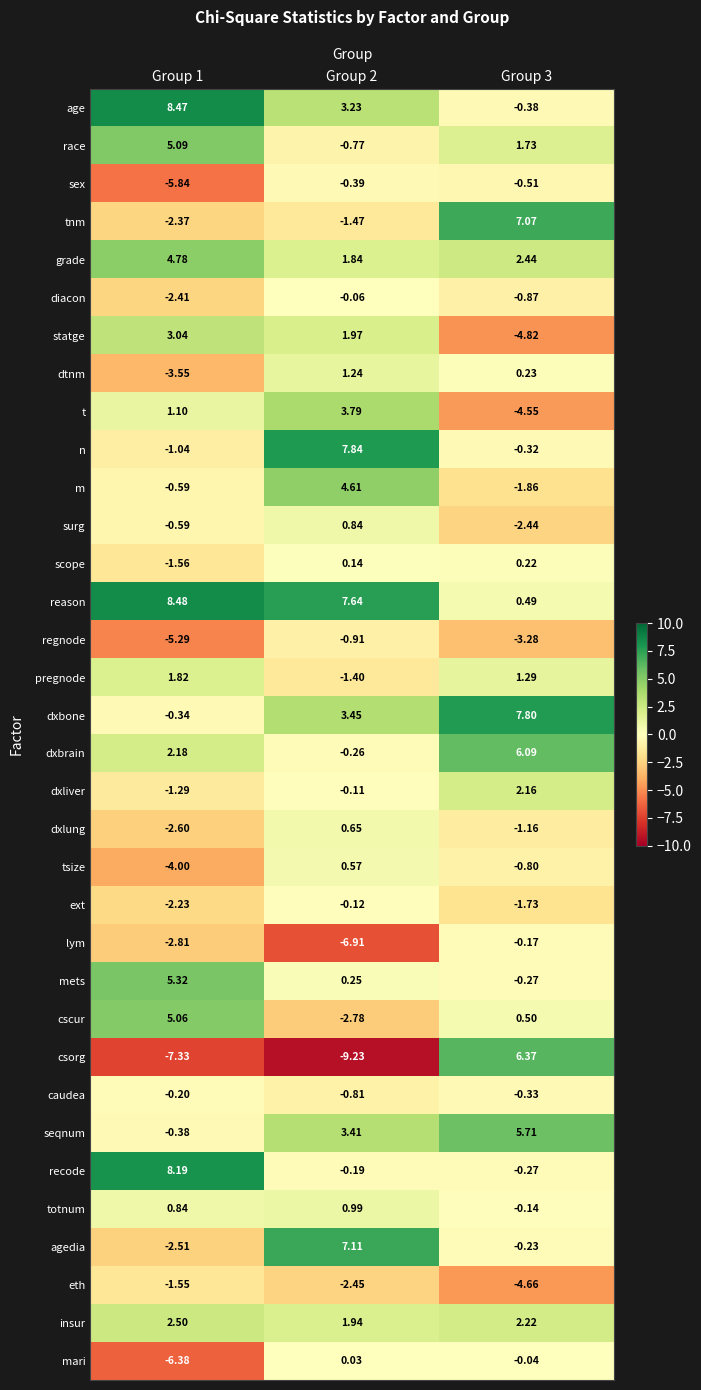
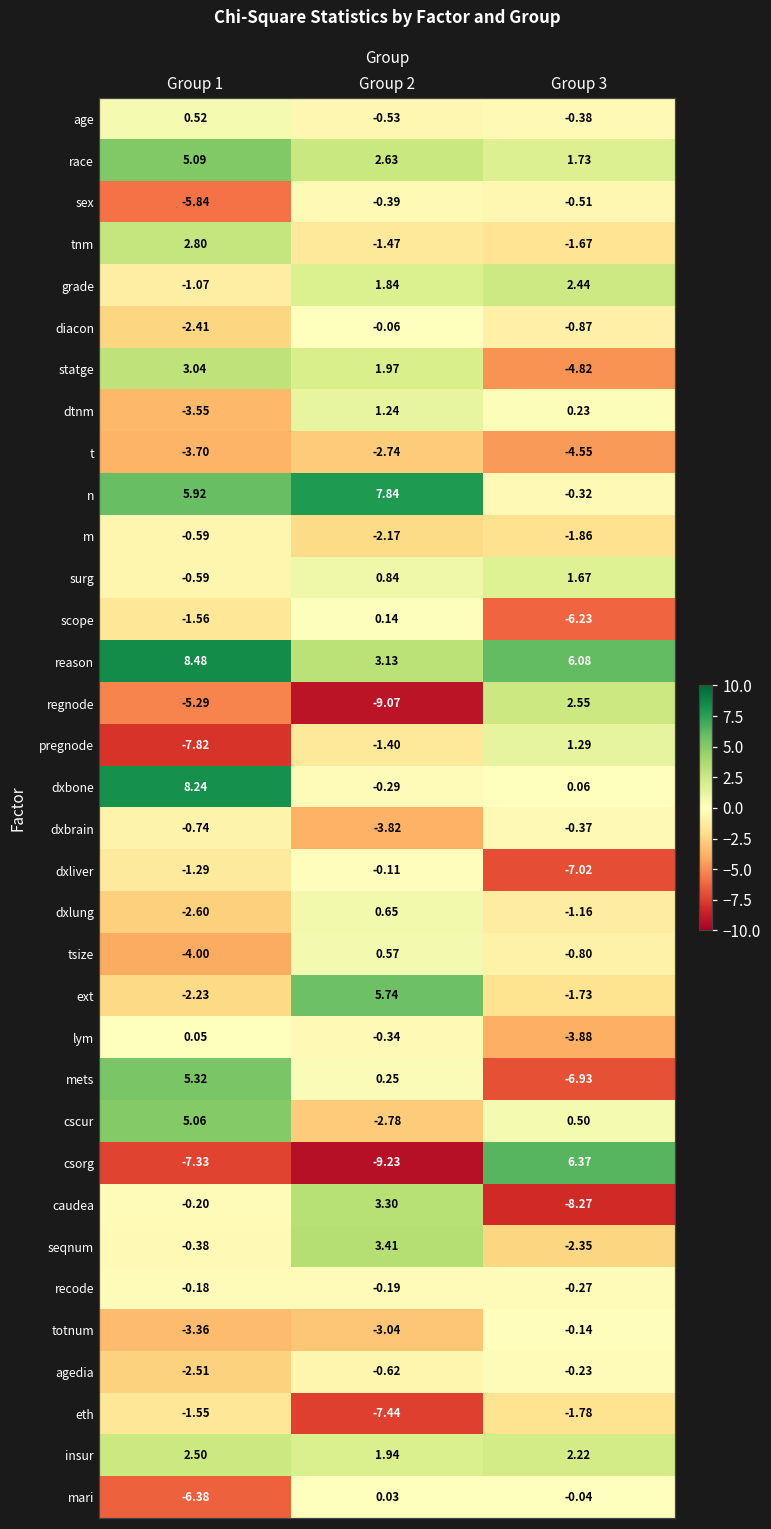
  {
    "age": {
-     "Group 1": 8.47,
-     "Group 2": 3.23,
+     "Group 1": 0.52,
+     "Group 2": -0.53,
      "Group 3": -0.38
    },
    "race": {
      "Group 1": 5.09,
-     "Group 2": -0.77,
+     "Group 2": 2.63,
      "Group 3": 1.73
    },
    "sex": {
      "Group 1": -5.84,
      "Group 2": -0.39,
      "Group 3": -0.51
    },
    "tnm": {
-     "Group 1": -2.37,
+     "Group 1": 2.80,
      "Group 2": -1.47,
-     "Group 3": 7.07
+     "Group 3": -1.67
    },
    "grade": {
-     "Group 1": 4.78,
+     "Group 1": -1.07,
      "Group 2": 1.84,
      "Group 3": 2.44
    },
    "diacon": {
      "Group 1": -2.41,
      "Group 2": -0.06,
      "Group 3": -0.87
    },
    "statge": {
      "Group 1": 3.04,
      "Group 2": 1.97,
      "Group 3": -4.82
    },
    "dtnm": {
      "Group 1": -3.55,
      "Group 2": 1.24,
      "Group 3": 0.23
    },
    "t": {
-     "Group 1": 1.10,
-     "Group 2": 3.79,
+     "Group 1": -3.70,
+     "Group 2": -2.74,
      "Group 3": -4.55
    },
    "n": {
-     "Group 1": -1.04,
+     "Group 1": 5.92,
      "Group 2": 7.84,
      "Group 3": -0.32
    },
    "m": {
      "Group 1": -0.59,
-     "Group 2": 4.61,
+     "Group 2": -2.17,
      "Group 3": -1.86
    },
    "surg": {
      "Group 1": -0.59,
      "Group 2": 0.84,
-     "Group 3": -2.44
+     "Group 3": 1.67
    },
    "scope": {
      "Group 1": -1.56,
      "Group 2": 0.14,
-     "Group 3": 0.22
+     "Group 3": -6.23
    },
    "reason": {
      "Group 1": 8.48,
-     "Group 2": 7.64,
-     "Group 3": 0.49
+     "Group 2": 3.13,
+     "Group 3": 6.08
    },
    "regnode": {
      "Group 1": -5.29,
-     "Group 2": -0.91,
-     "Group 3": -3.28
+     "Group 2": -9.07,
+     "Group 3": 2.55
    },
    "pregnode": {
-     "Group 1": 1.82,
+     "Group 1": -7.82,
      "Group 2": -1.40,
      "Group 3": 1.29
    },
    "dxbone": {
-     "Group 1": -0.34,
-     "Group 2": 3.45,
-     "Group 3": 7.80
+     "Group 1": 8.24,
+     "Group 2": -0.29,
+     "Group 3": 0.06
    },
    "dxbrain": {
-     "Group 1": 2.18,
-     "Group 2": -0.26,
-     "Group 3": 6.09
+     "Group 1": -0.74,
+     "Group 2": -3.82,
+     "Group 3": -0.37
    },
    "dxliver": {
      "Group 1": -1.29,
      "Group 2": -0.11,
-     "Group 3": 2.16
+     "Group 3": -7.02
    },
    "dxlung": {
      "Group 1": -2.60,
      "Group 2": 0.65,
      "Group 3": -1.16
    },
    "tsize": {
      "Group 1": -4.00,
      "Group 2": 0.57,
      "Group 3": -0.80
    },
    "ext": {
      "Group 1": -2.23,
-     "Group 2": -0.12,
+     "Group 2": 5.74,
      "Group 3": -1.73
    },
    "lym": {
-     "Group 1": -2.81,
-     "Group 2": -6.91,
-     "Group 3": -0.17
+     "Group 1": 0.05,
+     "Group 2": -0.34,
+     "Group 3": -3.88
    },
    "mets": {
      "Group 1": 5.32,
      "Group 2": 0.25,
-     "Group 3": -0.27
+     "Group 3": -6.93
    },
    "cscur": {
      "Group 1": 5.06,
      "Group 2": -2.78,
      "Group 3": 0.50
    },
    "csorg": {
      "Group 1": -7.33,
      "Group 2": -9.23,
      "Group 3": 6.37
    },
    "caudea": {
      "Group 1": -0.20,
-     "Group 2": -0.81,
-     "Group 3": -0.33
+     "Group 2": 3.30,
+     "Group 3": -8.27
    },
    "seqnum": {
      "Group 1": -0.38,
      "Group 2": 3.41,
-     "Group 3": 5.71
+     "Group 3": -2.35
    },
    "recode": {
-     "Group 1": 8.19,
+     "Group 1": -0.18,
      "Group 2": -0.19,
      "Group 3": -0.27
    },
    "totnum": {
-     "Group 1": 0.84,
-     "Group 2": 0.99,
+     "Group 1": -3.36,
+     "Group 2": -3.04,
      "Group 3": -0.14
    },
    "agedia": {
      "Group 1": -2.51,
-     "Group 2": 7.11,
+     "Group 2": -0.62,
      "Group 3": -0.23
    },
    "eth": {
      "Group 1": -1.55,
-     "Group 2": -2.45,
-     "Group 3": -4.66
+     "Group 2": -7.44,
+     "Group 3": -1.78
    },
    "insur": {
      "Group 1": 2.50,
      "Group 2": 1.94,
      "Group 3": 2.22
    },
    "mari": {
      "Group 1": -6.38,
      "Group 2": 0.03,
      "Group 3": -0.04
    }
  }
